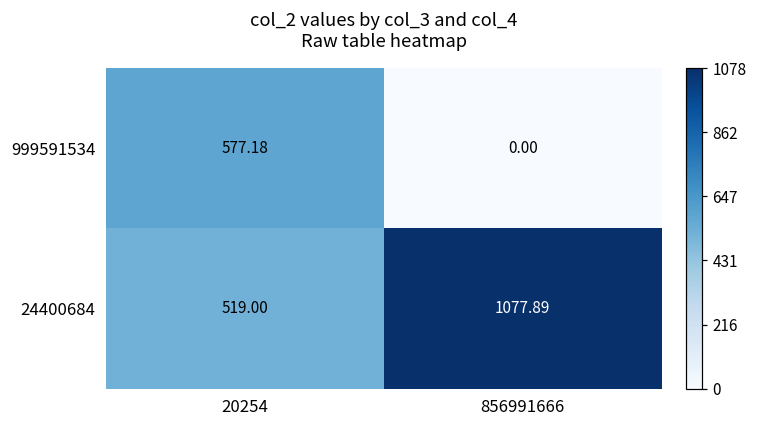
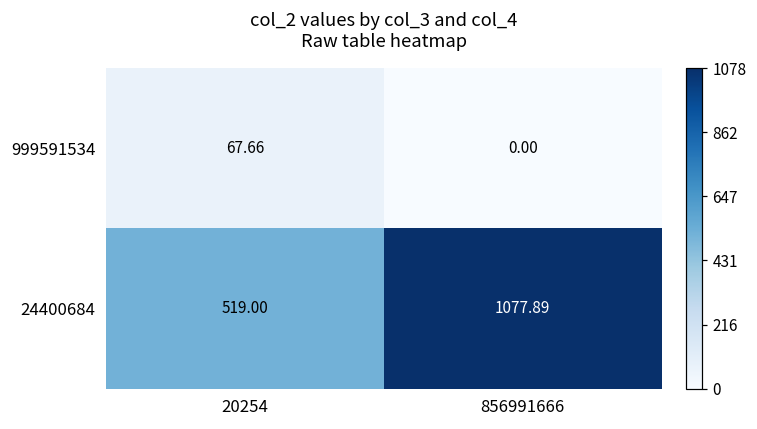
  {
    "999591534": {
-     "20254": 577.18,
+     "20254": 67.66,
      "856991666": 0.00
    },
    "24400684": {
      "20254": 519.00,
      "856991666": 1077.89
    }
  }
